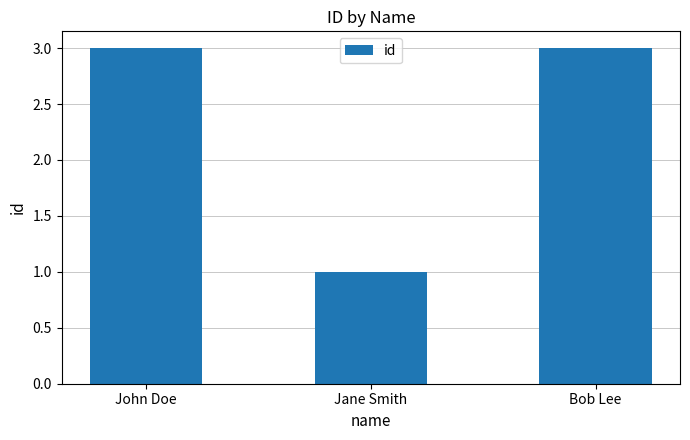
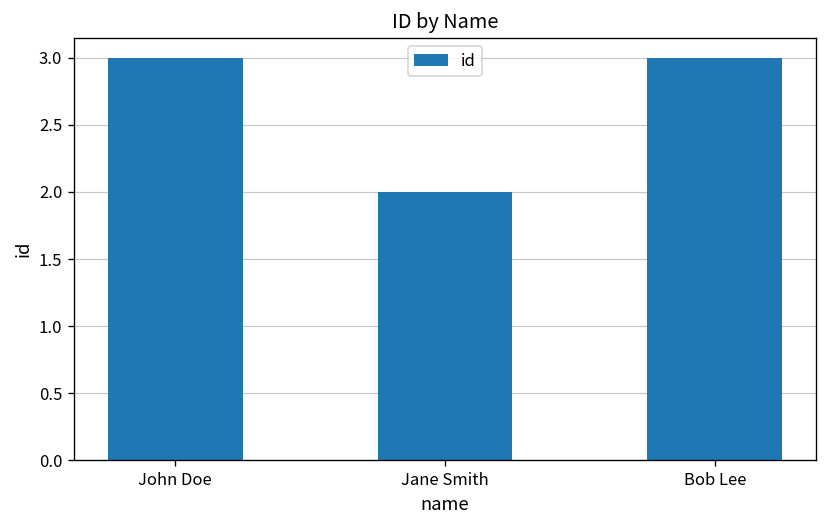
  {
    "John Doe": 3,
-   "Jane Smith": 1,
+   "Jane Smith": 2,
    "Bob Lee": 3
  }
